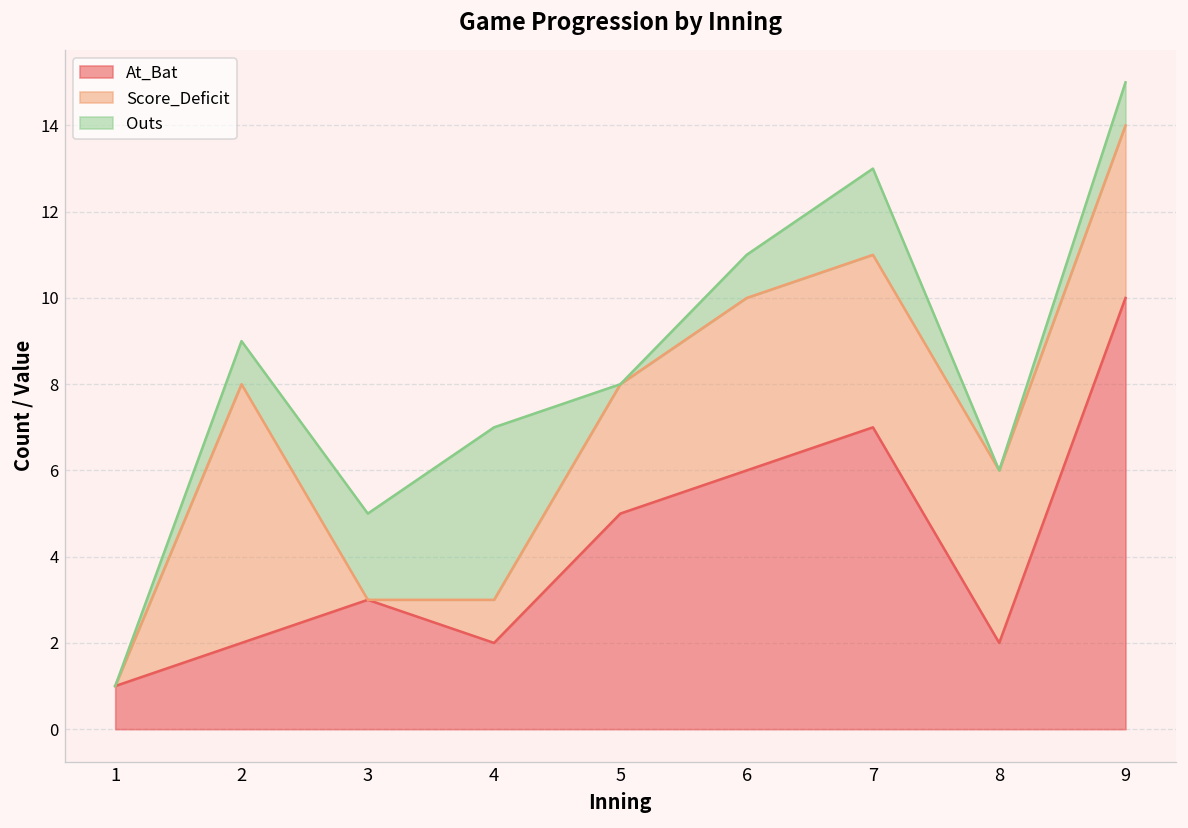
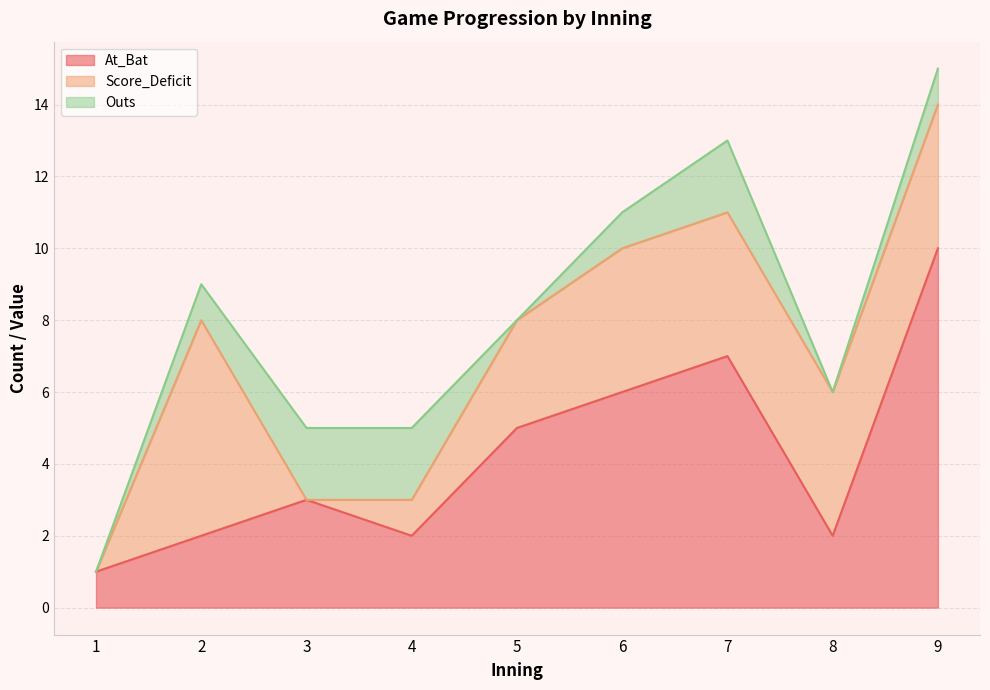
  {
    "At_Bat": {
      "2": 2,
      "4": 2,
      "5": 5,
      "6": 6,
      "7": 7,
      "8": 2,
      "9": 10
    },
    "Score_Deficit": {
      "2": 6,
      "4": 1,
      "6": 4,
      "7": 4,
      "9": 4
    },
    "Outs": {
      "2": 1,
      "3": 2,
-     "4": 4,
+     "4": 2,
      "6": 1,
      "7": 2,
      "9": 1
    }
  }
